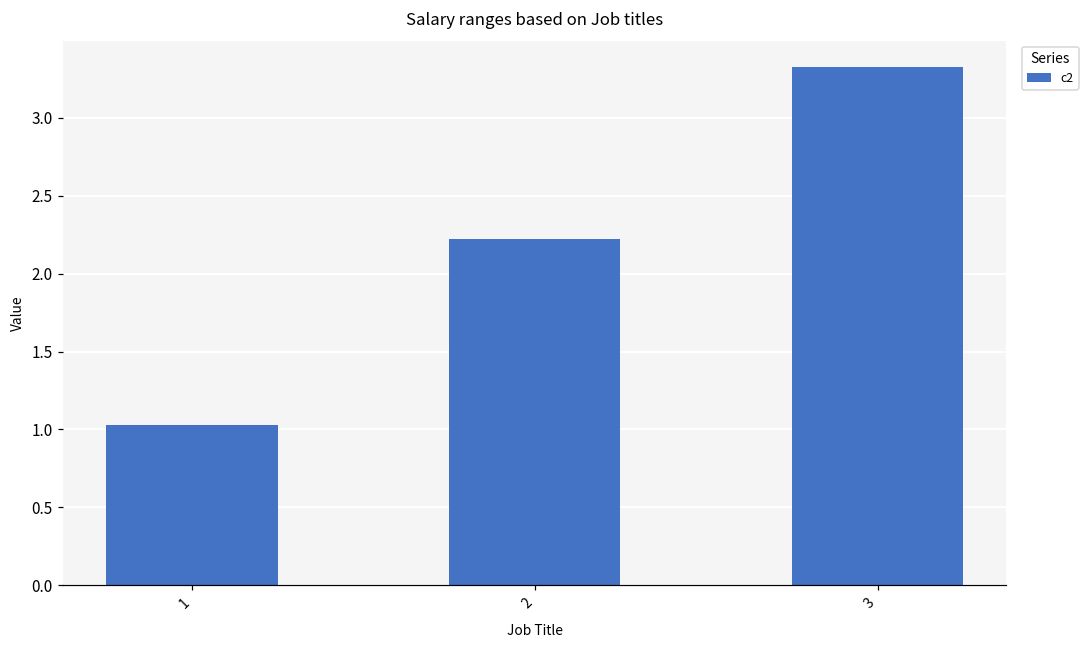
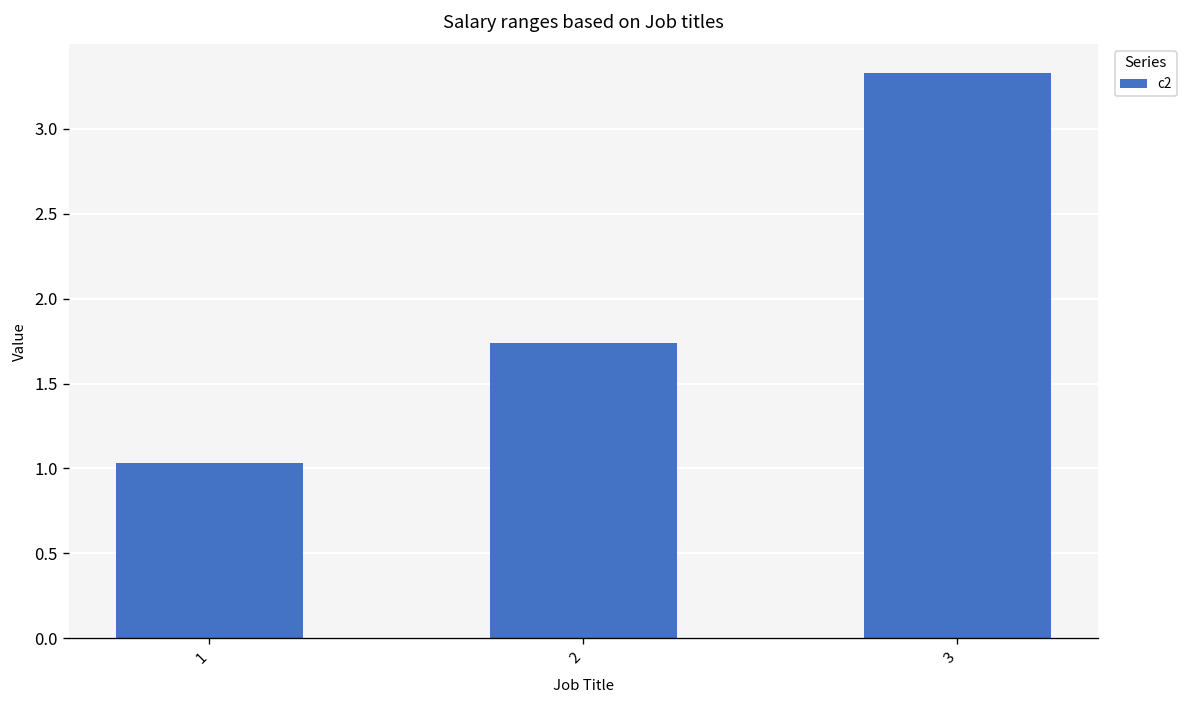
  {
    "1": 1.03,
-   "2": 2.22,
+   "2": 1.74,
    "3": 3.33
  }
